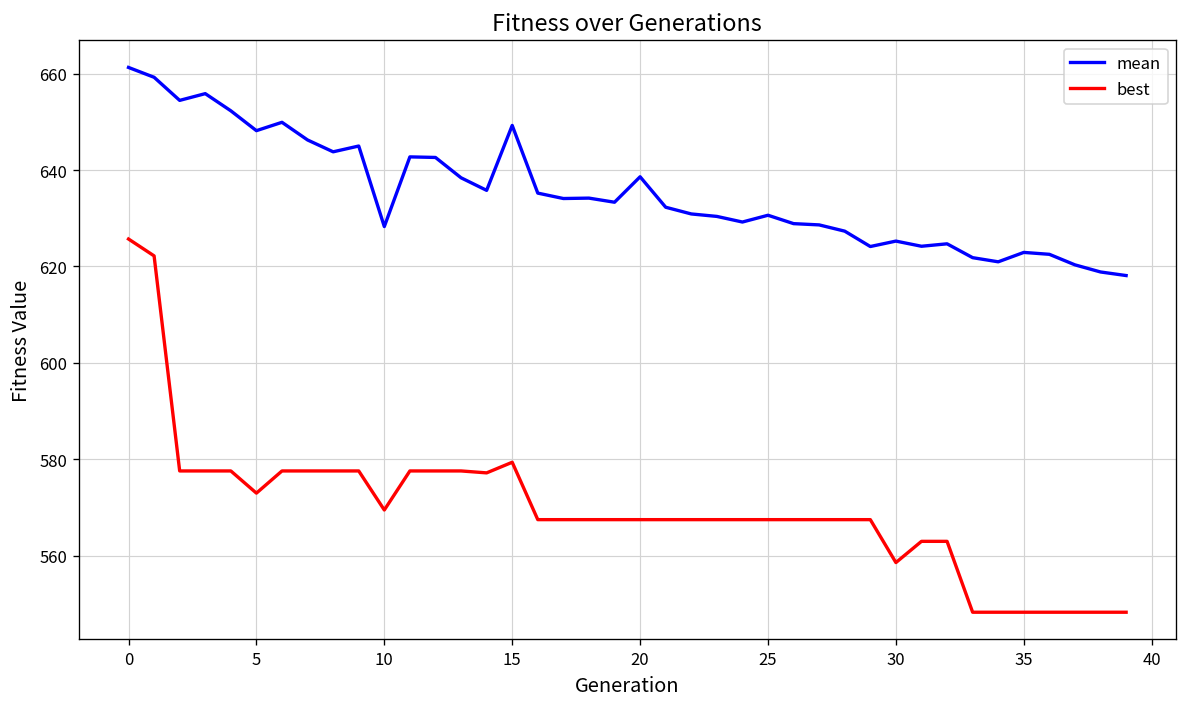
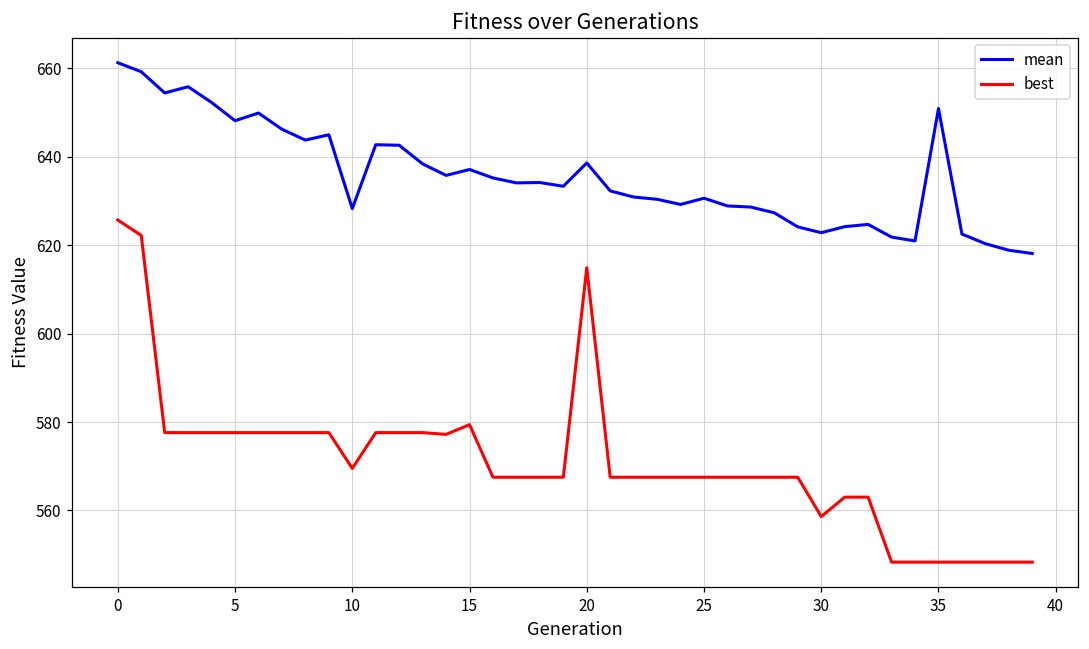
  {
    "mean": {
      "0": 661,
      "5": 648,
      "10": 628,
-     "15": 649,
+     "15": 637,
      "20": 639,
      "25": 631,
-     "30": 625,
-     "35": 623
+     "30": 623,
+     "35": 651
    },
    "best": {
      "0": 626,
-     "5": 573,
+     "5": 578,
      "10": 570,
      "15": 579,
-     "20": 568,
+     "20": 615,
      "25": 568,
      "30": 559,
      "35": 548
    }
  }
